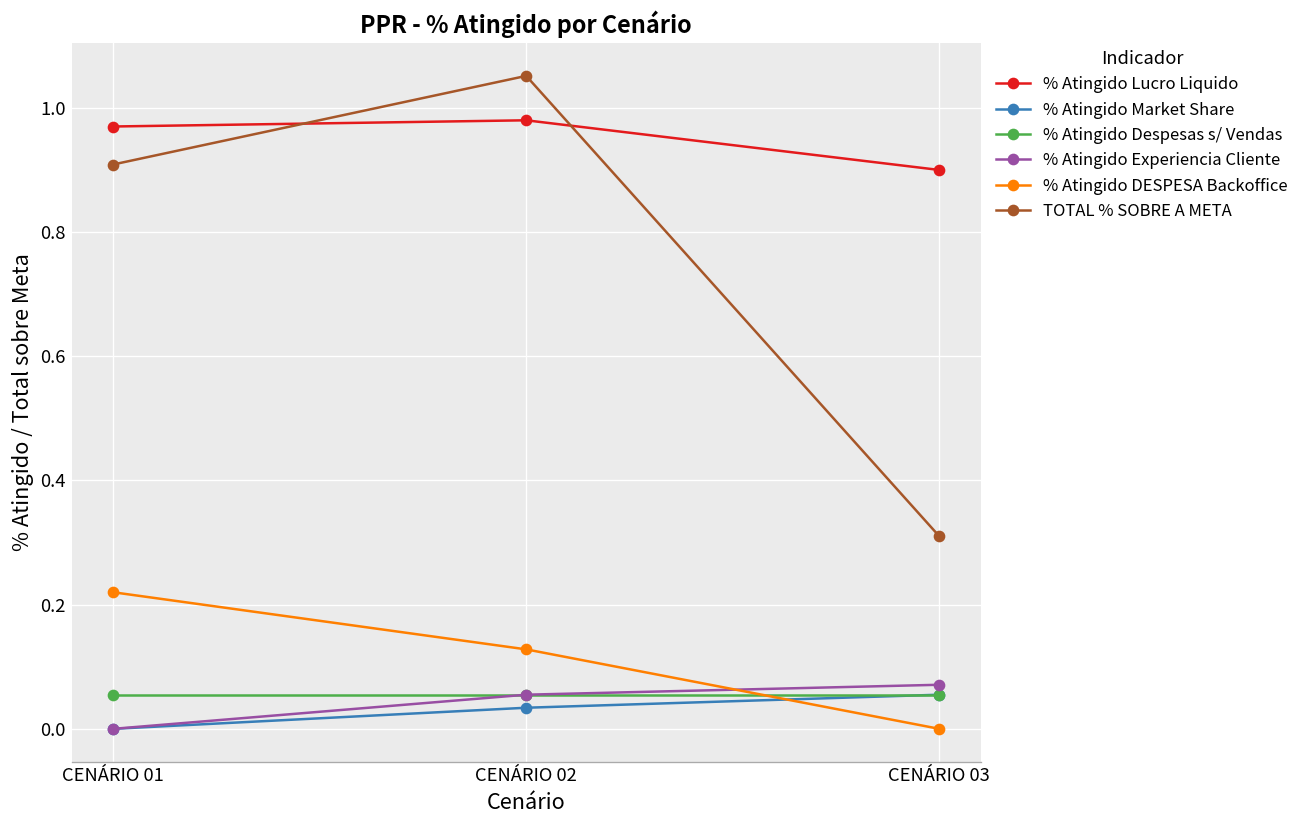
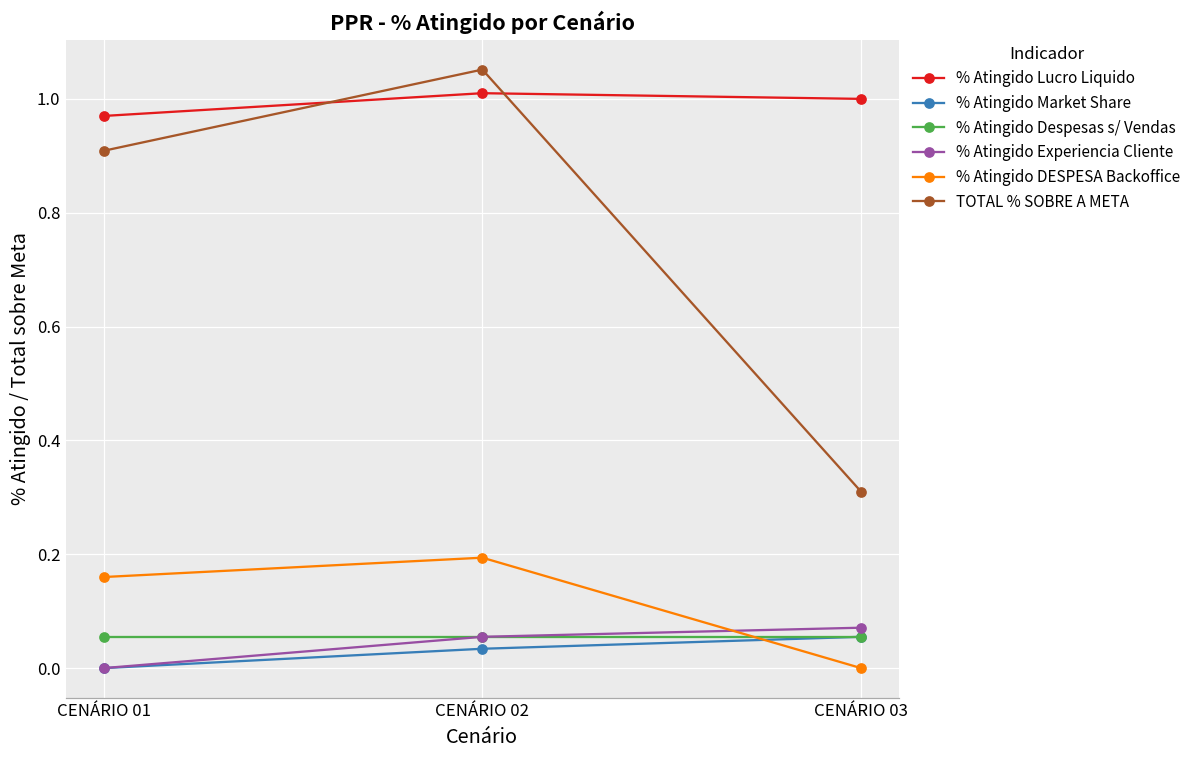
  {
    "% Atingido Lucro Liquido": {
      "CENÁRIO 01": 0.97,
-     "CENÁRIO 02": 0.98,
-     "CENÁRIO 03": 0.9
+     "CENÁRIO 02": 1.01,
+     "CENÁRIO 03": 1.0
    },
    "% Atingido Market Share": {
      "CENÁRIO 02": 0.03
    },
    "% Atingido Despesas s/ Vendas": {
      "CENÁRIO 01": 0.06
    },
    "% Atingido Experiencia Cliente": {
      "CENÁRIO 03": 0.07
    },
    "% Atingido DESPESA Backoffice": {
-     "CENÁRIO 01": 0.22,
-     "CENÁRIO 02": 0.13,
+     "CENÁRIO 01": 0.16,
+     "CENÁRIO 02": 0.19,
      "CENÁRIO 03": 0.00
    },
    "TOTAL % SOBRE A META": {
      "CENÁRIO 01": 0.91,
      "CENÁRIO 02": 1.05,
      "CENÁRIO 03": 0.31
    }
  }
